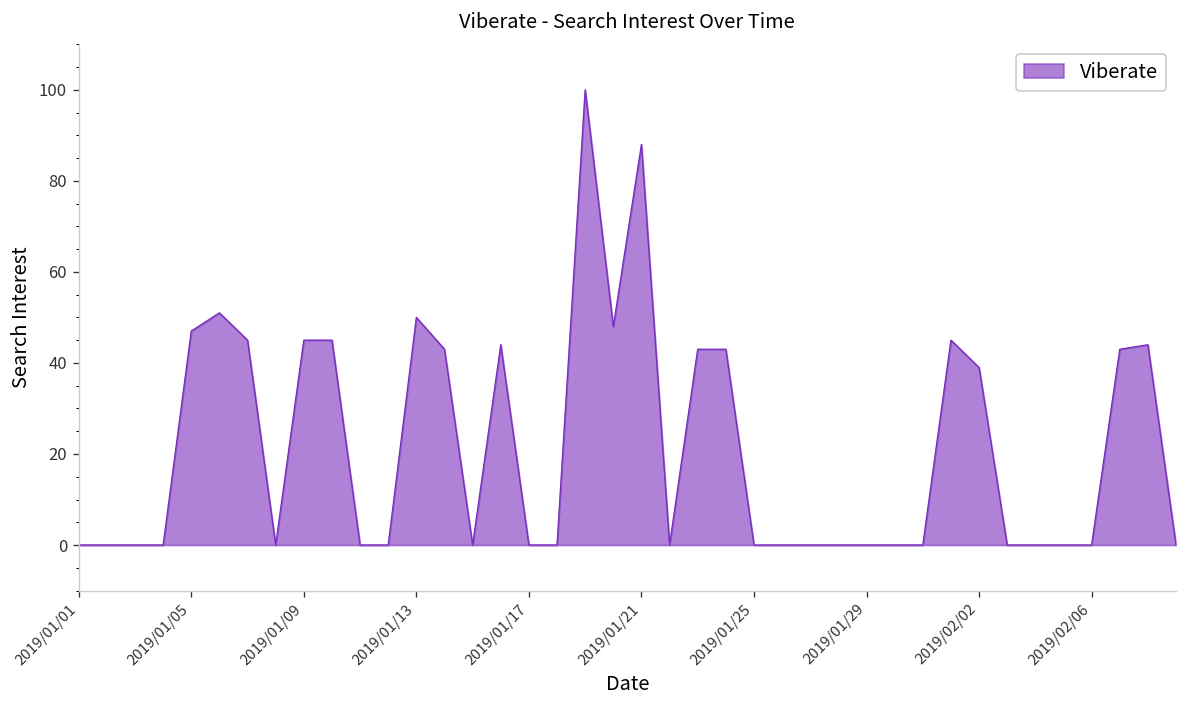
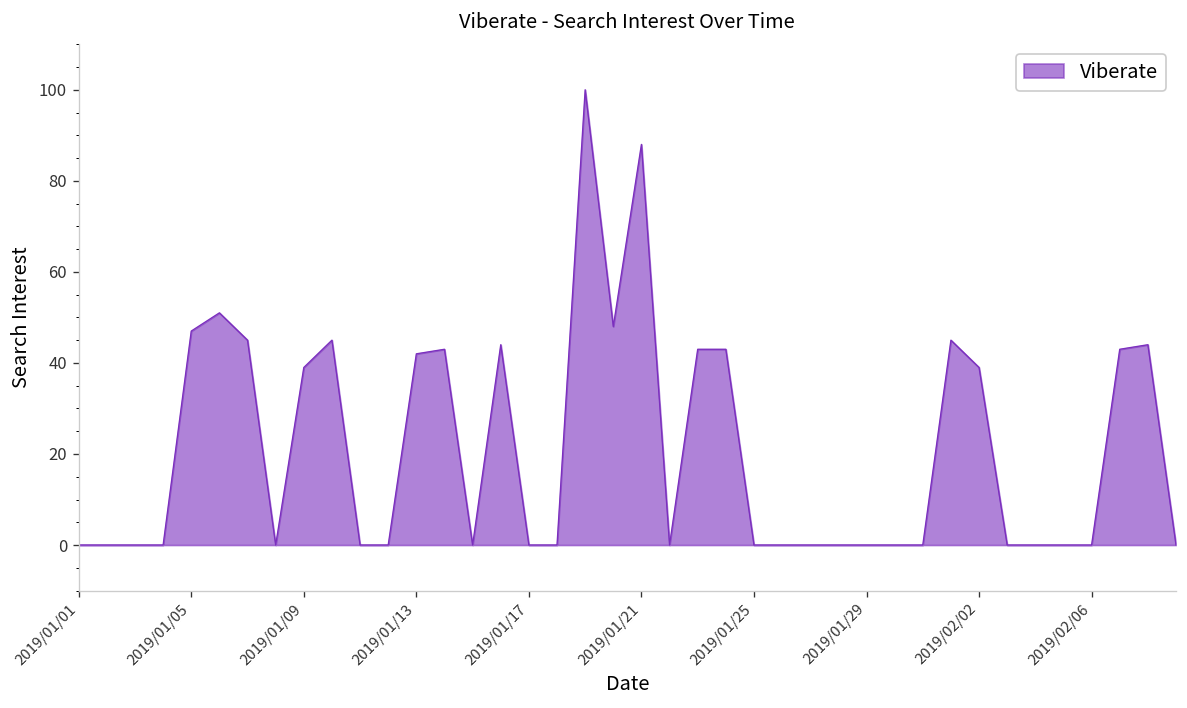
  {
    "2019/01/01": 0,
    "2019/01/05": 47,
-   "2019/01/09": 45,
-   "2019/01/13": 50,
+   "2019/01/09": 39,
+   "2019/01/13": 42,
    "2019/01/17": 0,
    "2019/01/21": 88,
    "2019/01/25": 0,
    "2019/01/29": 0,
    "2019/02/02": 39,
    "2019/02/06": 0
  }
